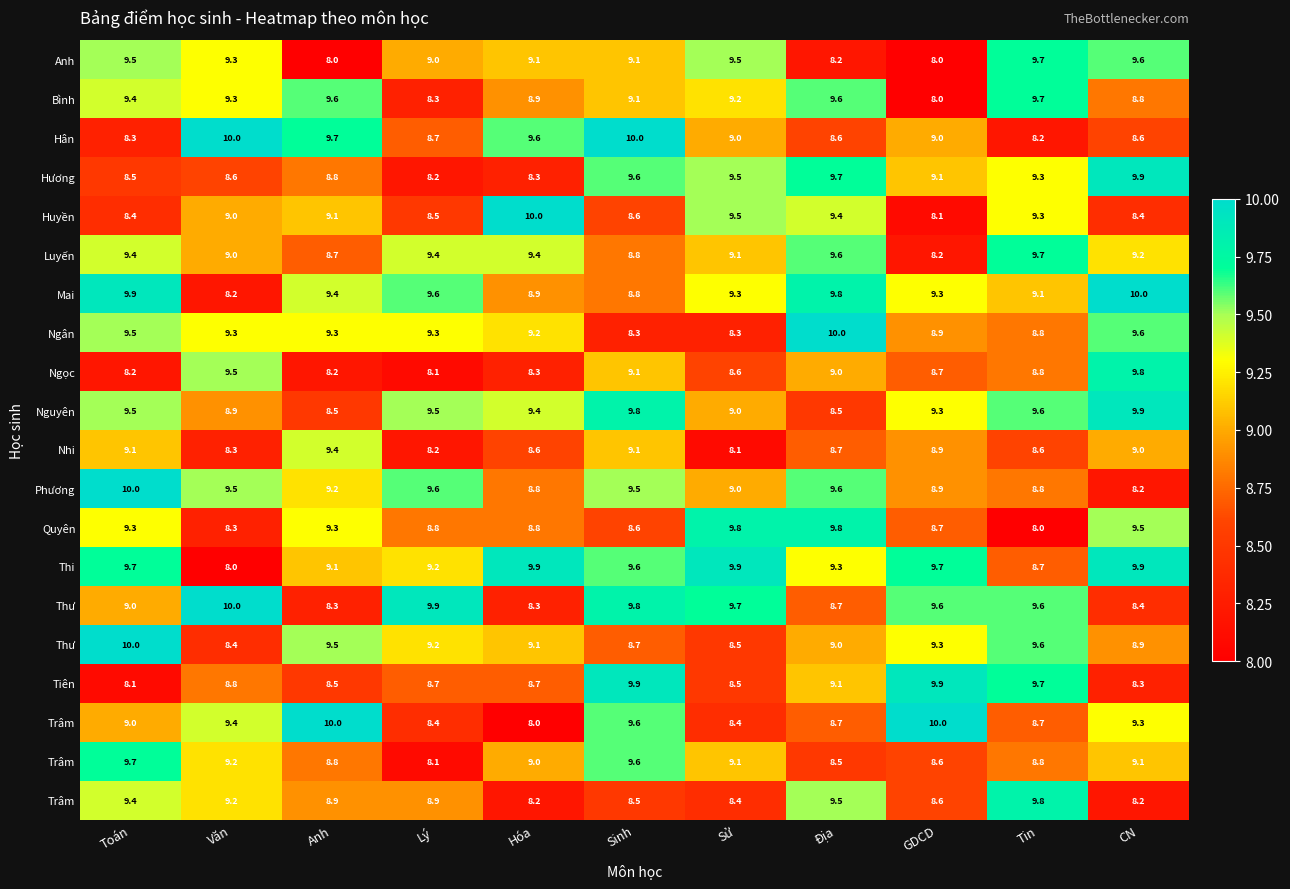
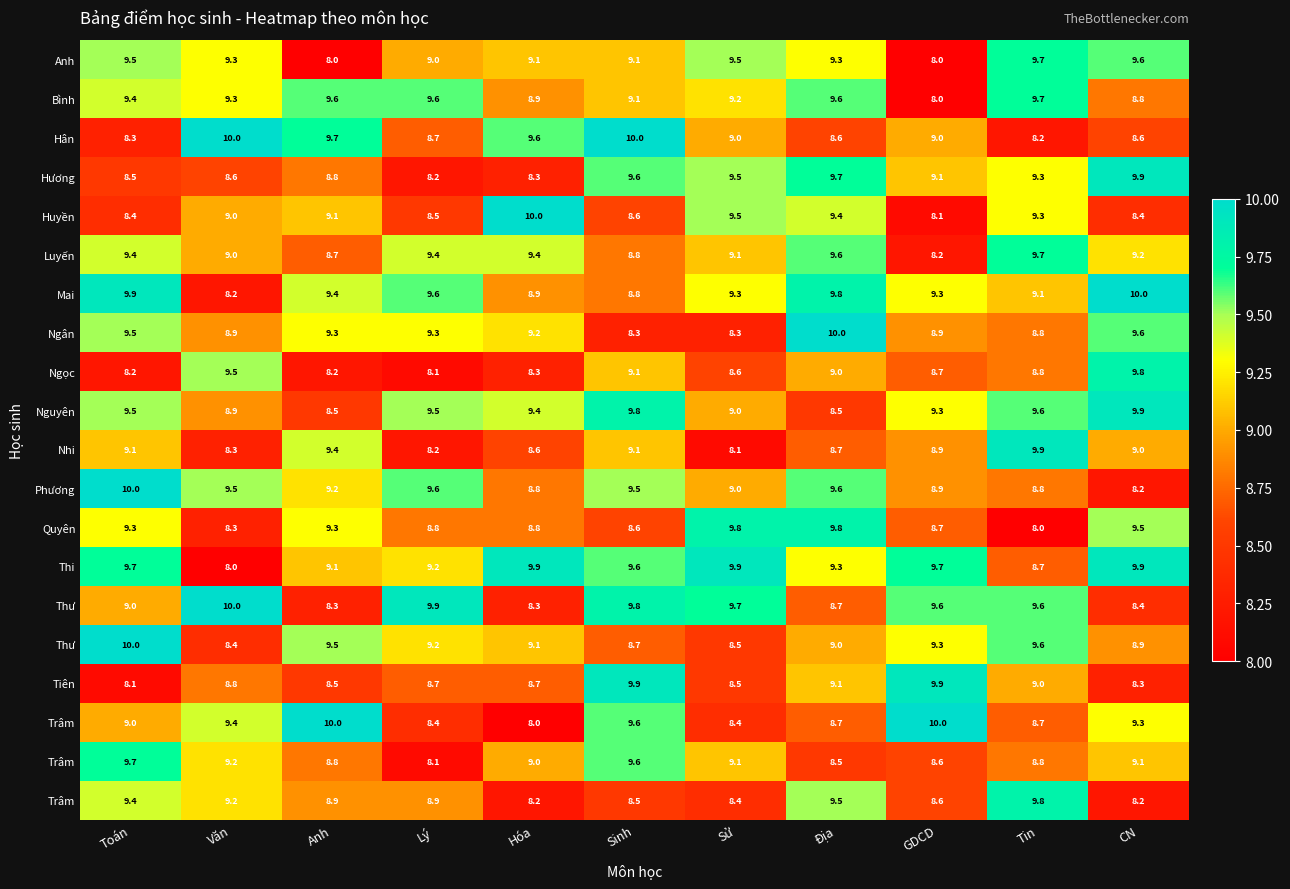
  {
    "Anh": {
      "Toán": 9.5,
      "Văn": 9.3,
      "Anh": 8.0,
      "Lý": 9.0,
      "Hóa": 9.1,
      "Sinh": 9.1,
      "Sử": 9.5,
-     "Địa": 8.2,
+     "Địa": 9.3,
      "GDCD": 8.0,
      "Tin": 9.7,
      "CN": 9.6
    },
    "Bình": {
      "Toán": 9.4,
      "Văn": 9.3,
      "Anh": 9.6,
-     "Lý": 8.3,
+     "Lý": 9.6,
      "Hóa": 8.9,
      "Sinh": 9.1,
      "Sử": 9.2,
      "Địa": 9.6,
      "GDCD": 8.0,
      "Tin": 9.7,
      "CN": 8.8
    },
    "Hân": {
      "Toán": 8.3,
      "Văn": 10.0,
      "Anh": 9.7,
      "Lý": 8.7,
      "Hóa": 9.6,
      "Sinh": 10.0,
      "Sử": 9.0,
      "Địa": 8.6,
      "GDCD": 9.0,
      "Tin": 8.2,
      "CN": 8.6
    },
    "Hương": {
      "Toán": 8.5,
      "Văn": 8.6,
      "Anh": 8.8,
      "Lý": 8.2,
      "Hóa": 8.3,
      "Sinh": 9.6,
      "Sử": 9.5,
      "Địa": 9.7,
      "GDCD": 9.1,
      "Tin": 9.3,
      "CN": 9.9
    },
    "Huyền": {
      "Toán": 8.4,
      "Văn": 9.0,
      "Anh": 9.1,
      "Lý": 8.5,
      "Hóa": 10.0,
      "Sinh": 8.6,
      "Sử": 9.5,
      "Địa": 9.4,
      "GDCD": 8.1,
      "Tin": 9.3,
      "CN": 8.4
    },
    "Luyến": {
      "Toán": 9.4,
      "Văn": 9.0,
      "Anh": 8.7,
      "Lý": 9.4,
      "Hóa": 9.4,
      "Sinh": 8.8,
      "Sử": 9.1,
      "Địa": 9.6,
      "GDCD": 8.2,
      "Tin": 9.7,
      "CN": 9.2
    },
    "Mai": {
      "Toán": 9.9,
      "Văn": 8.2,
      "Anh": 9.4,
      "Lý": 9.6,
      "Hóa": 8.9,
      "Sinh": 8.8,
      "Sử": 9.3,
      "Địa": 9.8,
      "GDCD": 9.3,
      "Tin": 9.1,
      "CN": 10.0
    },
    "Ngân": {
      "Toán": 9.5,
-     "Văn": 9.3,
+     "Văn": 8.9,
      "Anh": 9.3,
      "Lý": 9.3,
      "Hóa": 9.2,
      "Sinh": 8.3,
      "Sử": 8.3,
      "Địa": 10.0,
      "GDCD": 8.9,
      "Tin": 8.8,
      "CN": 9.6
    },
    "Ngọc": {
      "Toán": 8.2,
      "Văn": 9.5,
      "Anh": 8.2,
      "Lý": 8.1,
      "Hóa": 8.3,
      "Sinh": 9.1,
      "Sử": 8.6,
      "Địa": 9.0,
      "GDCD": 8.7,
      "Tin": 8.8,
      "CN": 9.8
    },
    "Nguyên": {
      "Toán": 9.5,
      "Văn": 8.9,
      "Anh": 8.5,
      "Lý": 9.5,
      "Hóa": 9.4,
      "Sinh": 9.8,
      "Sử": 9.0,
      "Địa": 8.5,
      "GDCD": 9.3,
      "Tin": 9.6,
      "CN": 9.9
    },
    "Nhi": {
      "Toán": 9.1,
      "Văn": 8.3,
      "Anh": 9.4,
      "Lý": 8.2,
      "Hóa": 8.6,
      "Sinh": 9.1,
      "Sử": 8.1,
      "Địa": 8.7,
      "GDCD": 8.9,
-     "Tin": 8.6,
+     "Tin": 9.9,
      "CN": 9.0
    },
    "Phương": {
      "Toán": 10.0,
      "Văn": 9.5,
      "Anh": 9.2,
      "Lý": 9.6,
      "Hóa": 8.8,
      "Sinh": 9.5,
      "Sử": 9.0,
      "Địa": 9.6,
      "GDCD": 8.9,
      "Tin": 8.8,
      "CN": 8.2
    },
    "Quyên": {
      "Toán": 9.3,
      "Văn": 8.3,
      "Anh": 9.3,
      "Lý": 8.8,
      "Hóa": 8.8,
      "Sinh": 8.6,
      "Sử": 9.8,
      "Địa": 9.8,
      "GDCD": 8.7,
      "Tin": 8.0,
      "CN": 9.5
    },
    "Thi": {
      "Toán": 9.7,
      "Văn": 8.0,
      "Anh": 9.1,
      "Lý": 9.2,
      "Hóa": 9.9,
      "Sinh": 9.6,
      "Sử": 9.9,
      "Địa": 9.3,
      "GDCD": 9.7,
      "Tin": 8.7,
      "CN": 9.9
    },
    "Tiên": {
      "Toán": 8.1,
      "Văn": 8.8,
      "Anh": 8.5,
      "Lý": 8.7,
      "Hóa": 8.7,
      "Sinh": 9.9,
      "Sử": 8.5,
      "Địa": 9.1,
      "GDCD": 9.9,
-     "Tin": 9.7,
+     "Tin": 9.0,
      "CN": 8.3
    }
  }
